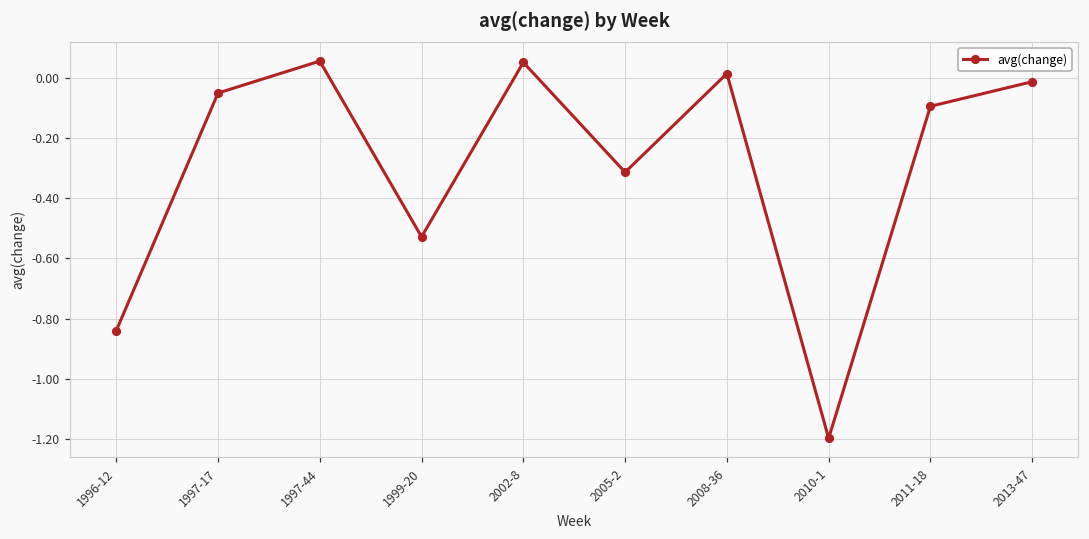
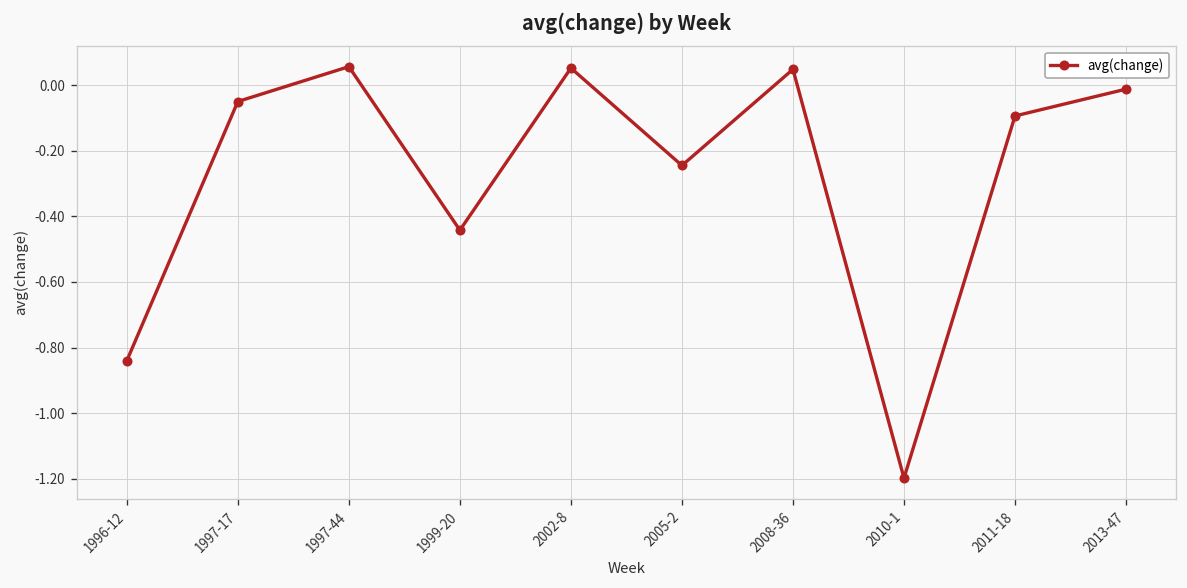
  {
    "1996-12": -0.84,
    "1997-17": -0.05,
    "1997-44": 0.06,
-   "1999-20": -0.53,
+   "1999-20": -0.44,
    "2002-8": 0.05,
-   "2005-2": -0.31,
-   "2008-36": 0.01,
+   "2005-2": -0.24,
+   "2008-36": 0.05,
    "2010-1": -1.20,
    "2011-18": -0.09,
    "2013-47": -0.01
  }
